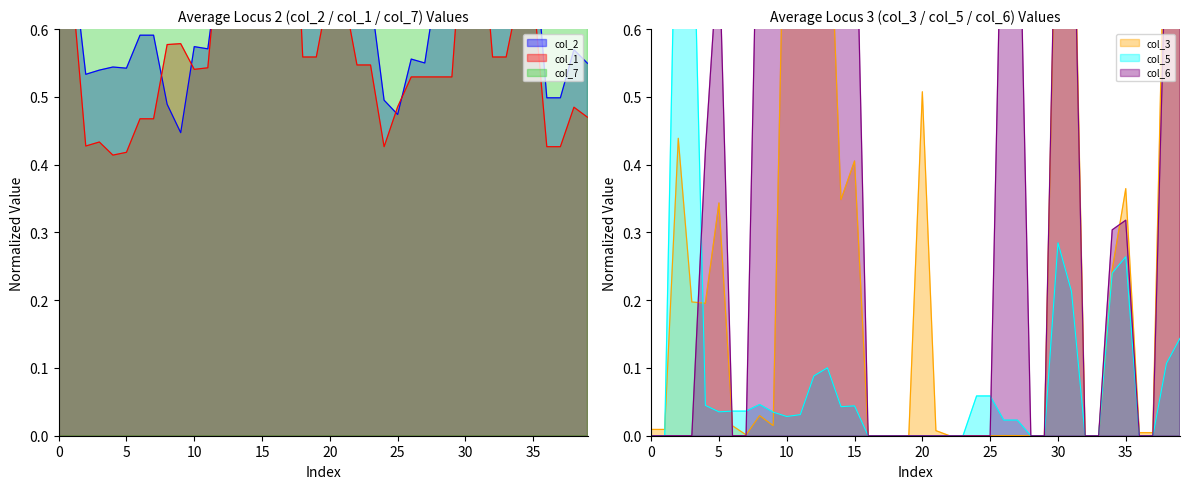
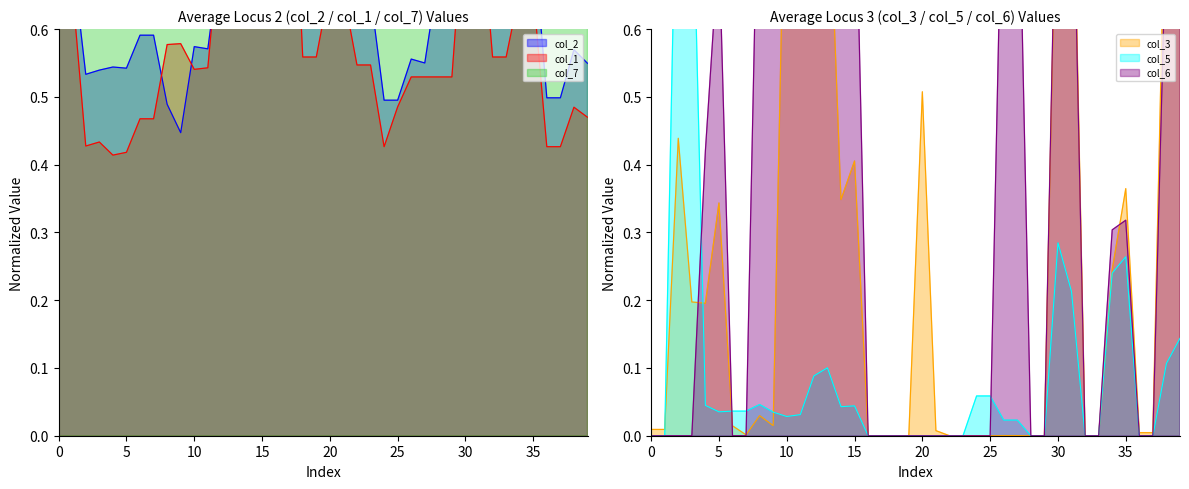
  {
    "Average Locus 2 (col_2 / col_1 / col_7) Values": {
      "col_2": {
        "5": 0.54,
        "10": 0.57,
-       "25": 0.47
+       "25": 0.50
      },
      "col_1": {
        "5": 0.42,
        "10": 0.54,
        "25": 0.49
      }
    },
    "Average Locus 3 (col_3 / col_5 / col_6) Values": {
      "col_3": {
        "0": 0.01,
        "5": 0.34,
        "15": 0.41,
        "20": 0.51,
        "35": 0.36
      },
      "col_5": {
        "5": 0.04,
        "10": 0.03,
        "15": 0.04,
        "25": 0.06,
        "30": 0.28,
        "35": 0.26
      },
      "col_6": {
        "35": 0.32
      }
    }
  }
